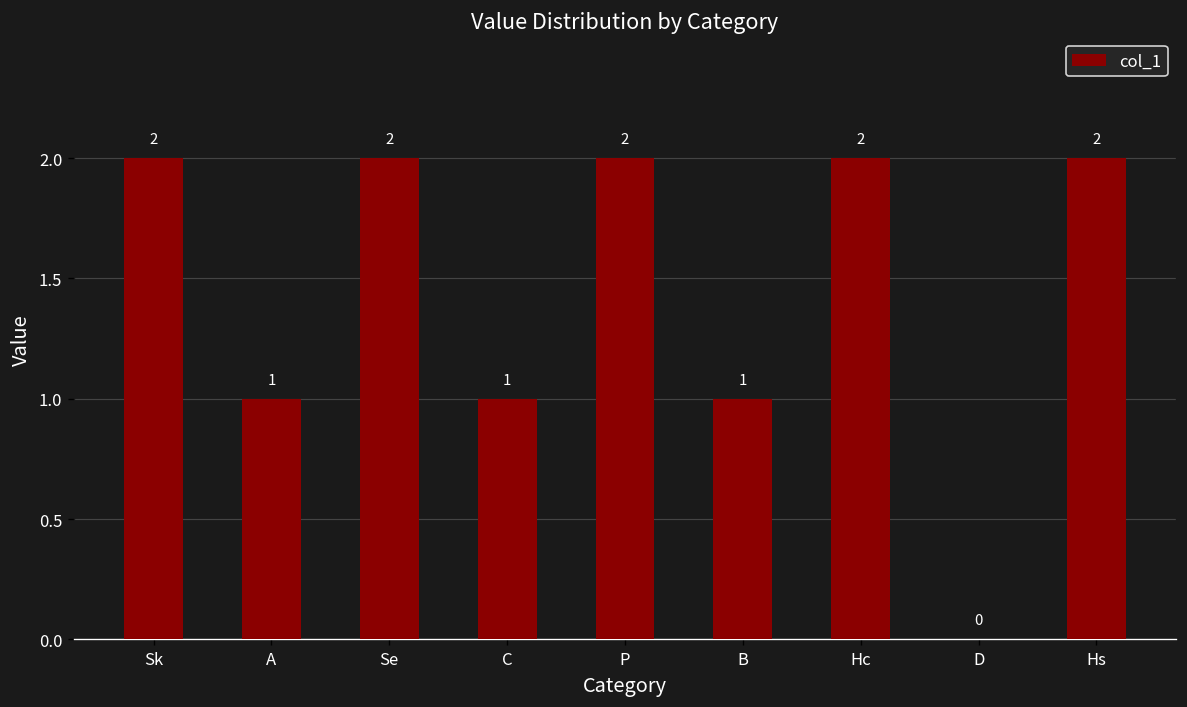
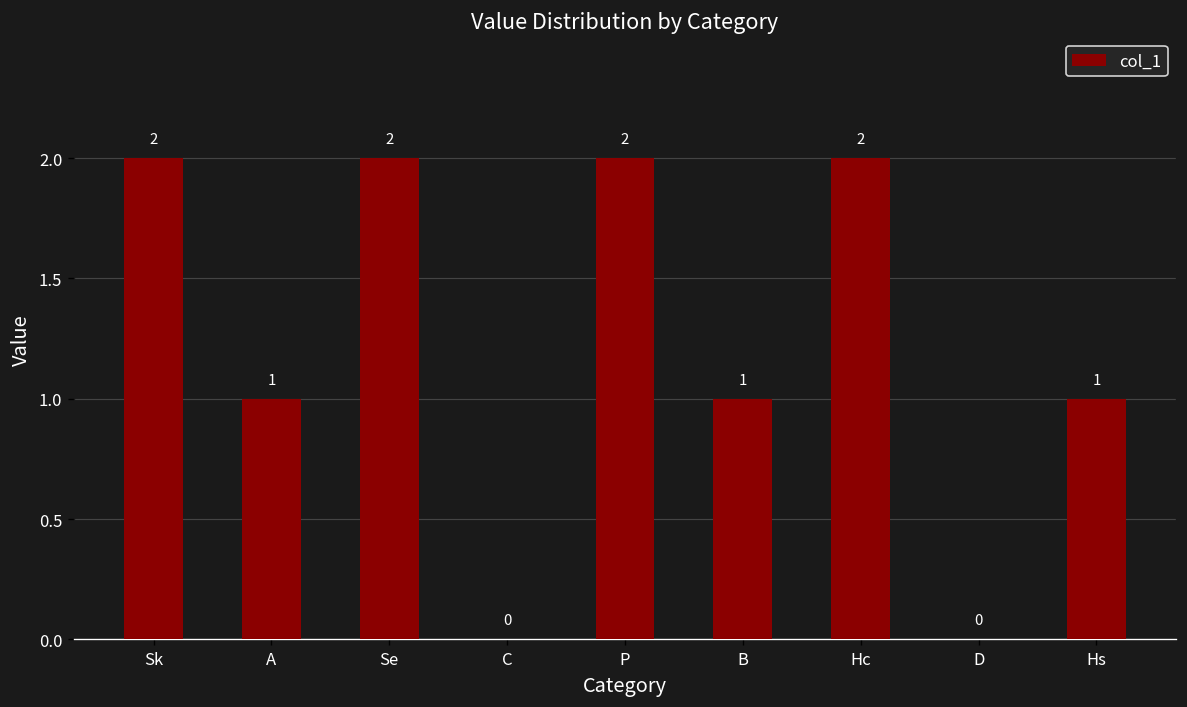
  {
    "Sk": 2,
    "A": 1,
    "Se": 2,
-   "C": 1,
+   "C": 0,
    "P": 2,
    "B": 1,
    "Hc": 2,
    "D": 0,
-   "Hs": 2
+   "Hs": 1
  }
